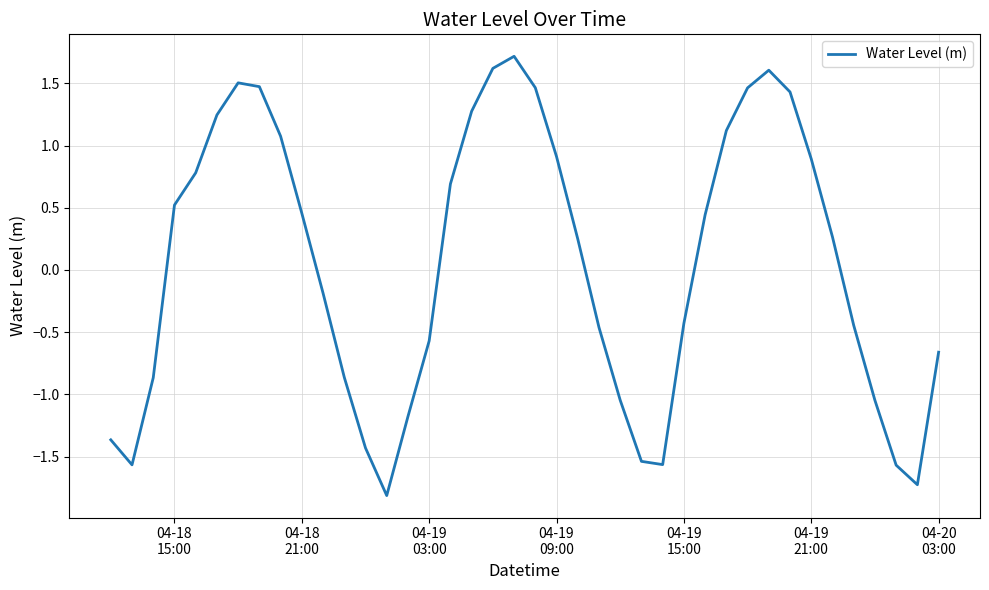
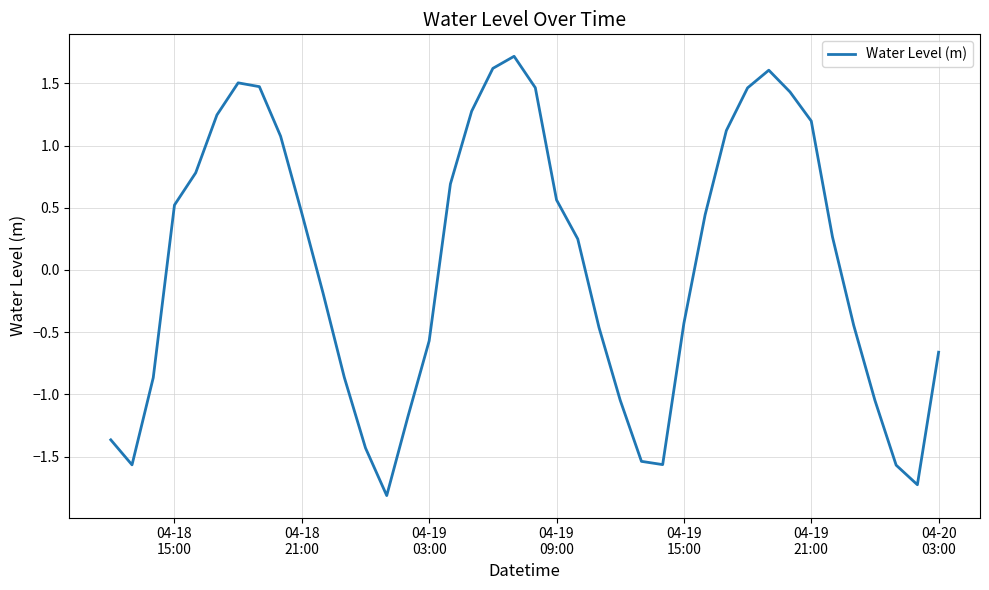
  {
    "04-18 15:00": 0.52,
    "04-18 21:00": 0.46,
    "04-19 03:00": -0.57,
-   "04-19 09:00": 0.91,
+   "04-19 09:00": 0.56,
    "04-19 15:00": -0.43,
-   "04-19 21:00": 0.89,
+   "04-19 21:00": 1.20,
    "04-20 03:00": -0.66
  }
